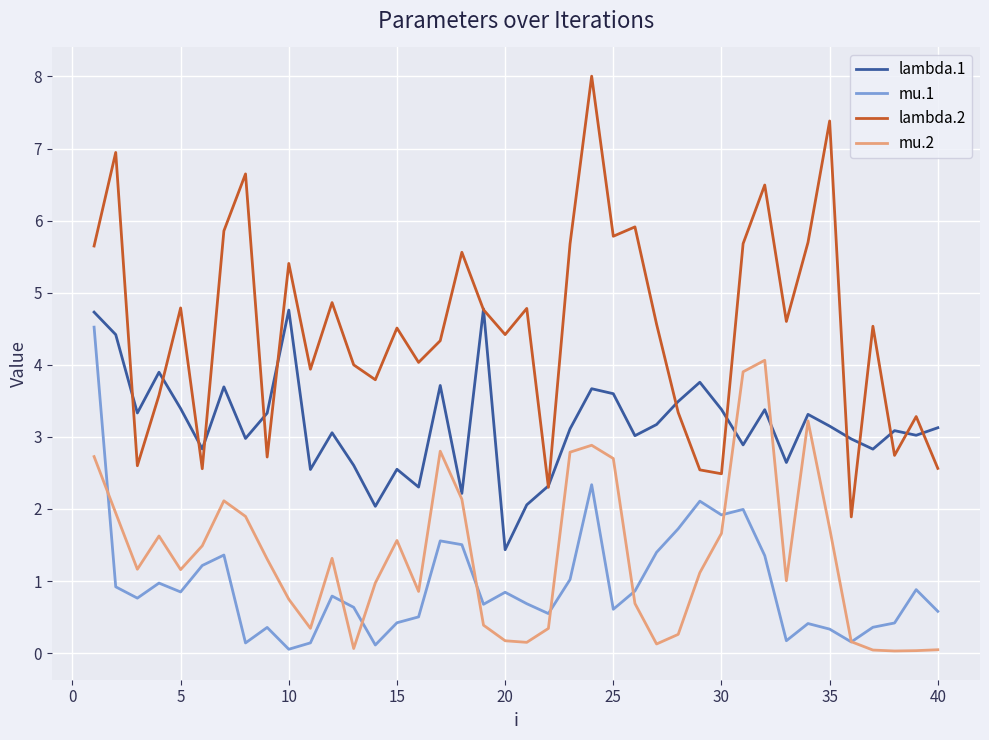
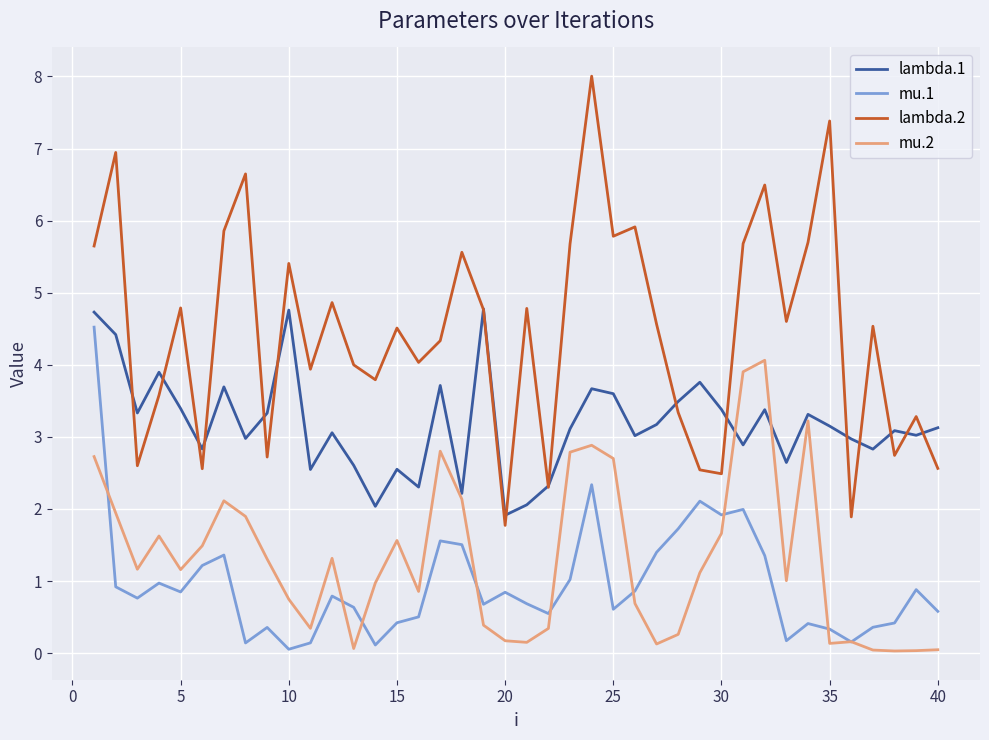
  {
    "lambda.1": {
      "5": 3.4,
      "10": 4.8,
      "15": 2.6,
-     "20": 1.4,
+     "20": 1.9,
      "25": 3.6,
      "30": 3.4,
      "35": 3.1,
      "40": 3.1
    },
    "mu.1": {
      "5": 0.8,
      "10": 0.1,
      "15": 0.4,
      "20": 0.8,
      "25": 0.6,
      "30": 1.9,
      "35": 0.3,
      "40": 0.6
    },
    "lambda.2": {
      "5": 4.8,
      "10": 5.4,
      "15": 4.5,
-     "20": 4.4,
+     "20": 1.8,
      "25": 5.8,
      "30": 2.5,
      "35": 7.4,
      "40": 2.6
    },
    "mu.2": {
      "5": 1.2,
      "10": 0.7,
      "15": 1.6,
      "20": 0.2,
      "25": 2.7,
      "30": 1.7,
-     "35": 1.7,
+     "35": 0.1,
      "40": 0.0
    }
  }
